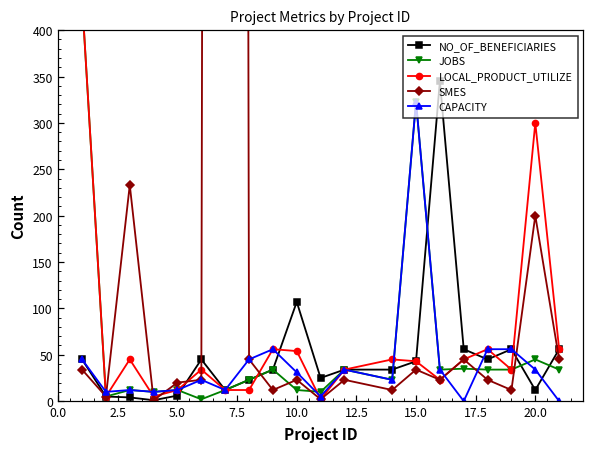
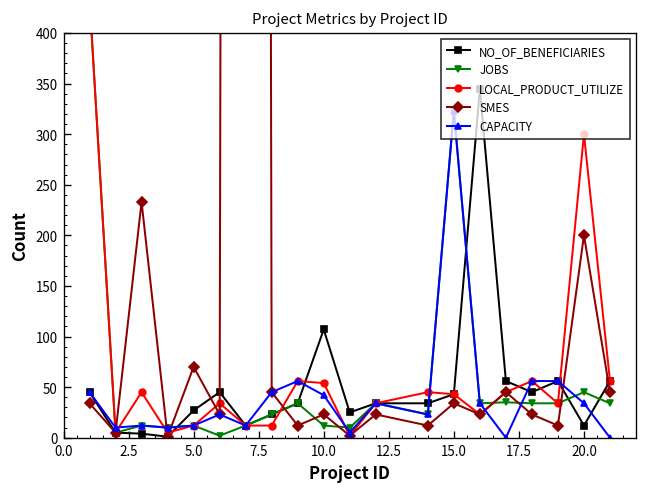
  {
    "NO_OF_BENEFICIARIES": {
-     "5.0": 10,
+     "5.0": 30,
      "10.0": 110,
      "20.0": 10
    },
    "JOBS": {
      "10.0": 10,
      "20.0": 50
    },
    "LOCAL_PRODUCT_UTILIZE": {
      "10.0": 50,
      "20.0": 300
    },
    "SMES": {
-     "5.0": 20,
+     "5.0": 70,
      "10.0": 20,
      "15.0": 30,
      "20.0": 200
    },
    "CAPACITY": {
-     "10.0": 30,
+     "10.0": 40,
      "20.0": 30
    }
  }
